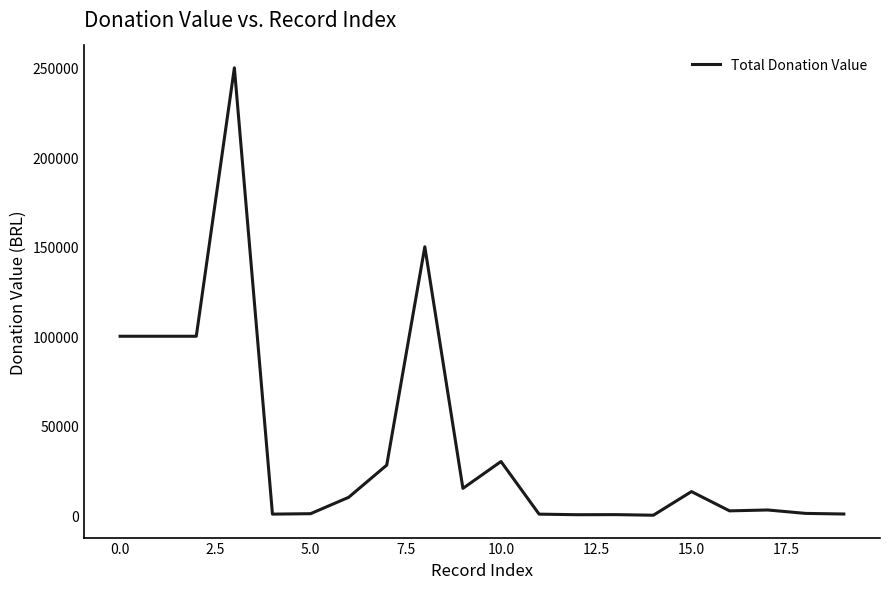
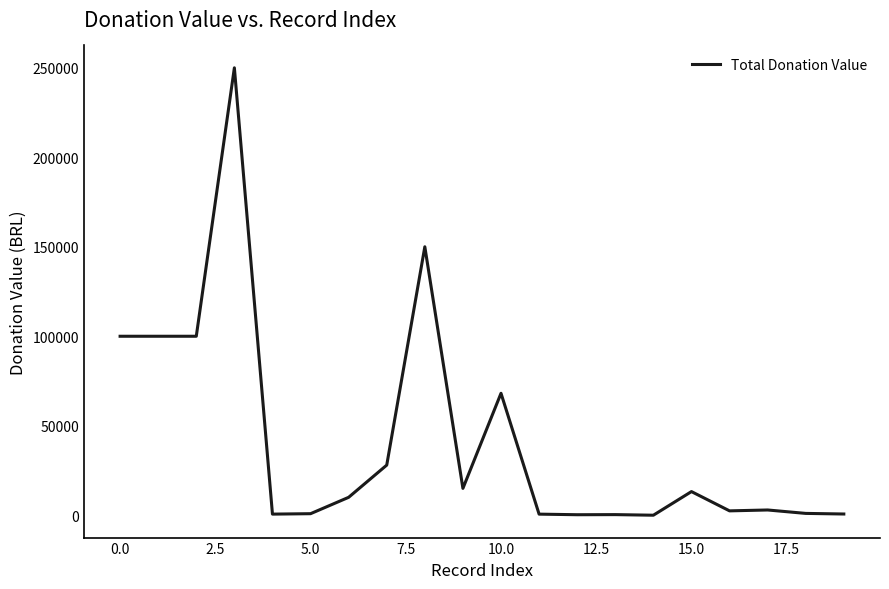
  {
    "0.0": 100000,
    "5.0": 1000,
-   "10.0": 30000,
+   "10.0": 68000,
    "15.0": 13000
  }
